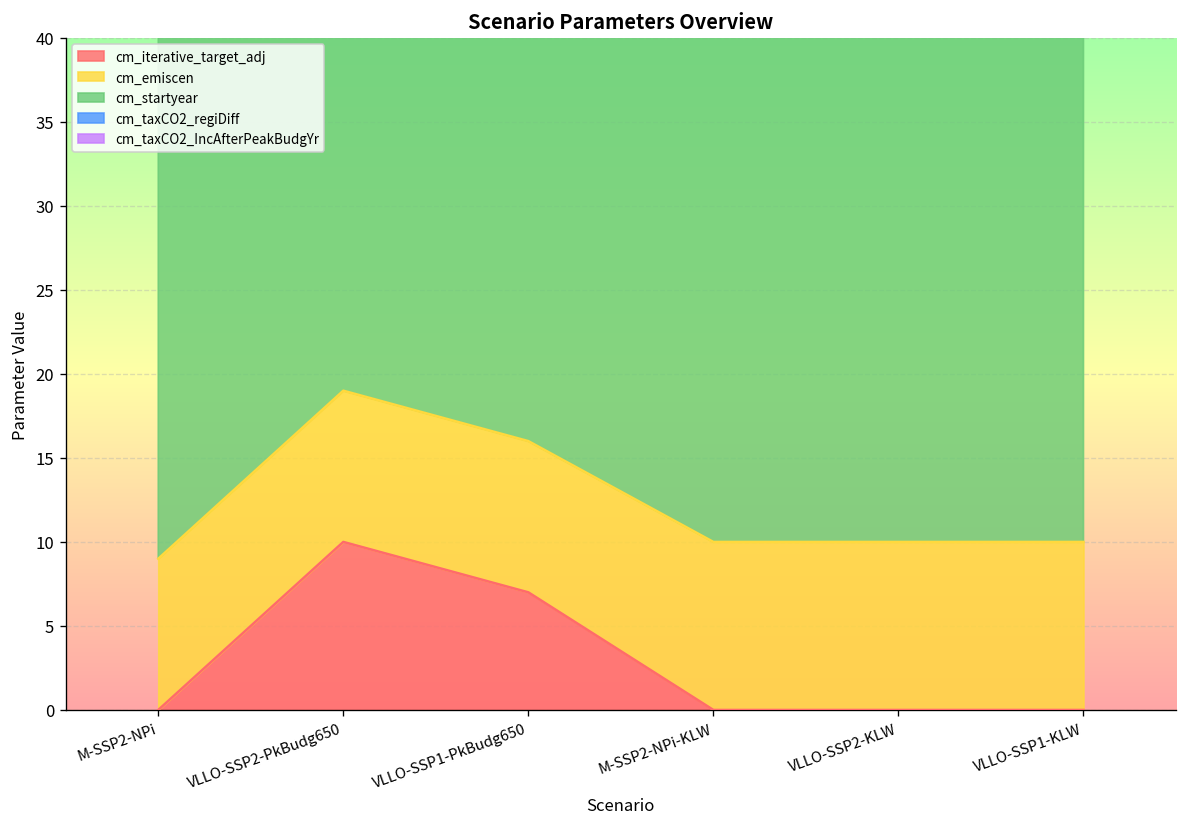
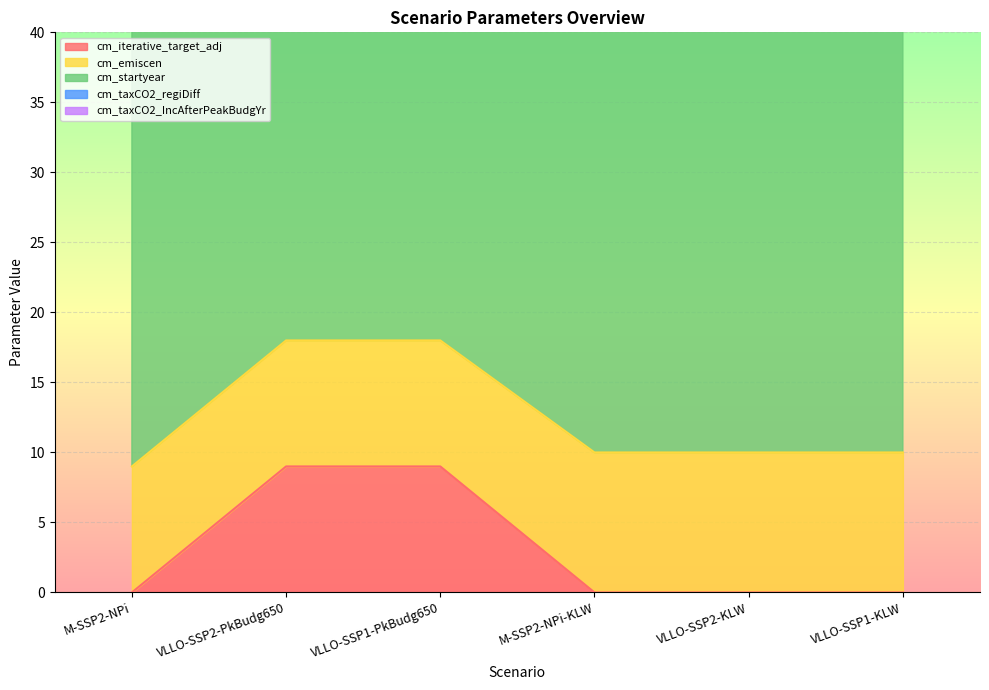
  {
    "cm_iterative_target_adj": {
      "M-SSP2-NPi": 0,
-     "VLLO-SSP2-PkBudg650": 10,
-     "VLLO-SSP1-PkBudg650": 7,
+     "VLLO-SSP2-PkBudg650": 9,
+     "VLLO-SSP1-PkBudg650": 9,
      "M-SSP2-NPi-KLW": 0,
      "VLLO-SSP2-KLW": 0,
      "VLLO-SSP1-KLW": 0
    },
    "cm_emiscen": {
      "M-SSP2-NPi": 9,
      "VLLO-SSP2-PkBudg650": 9,
      "VLLO-SSP1-PkBudg650": 9,
      "M-SSP2-NPi-KLW": 10,
      "VLLO-SSP2-KLW": 10,
      "VLLO-SSP1-KLW": 10
    }
  }
